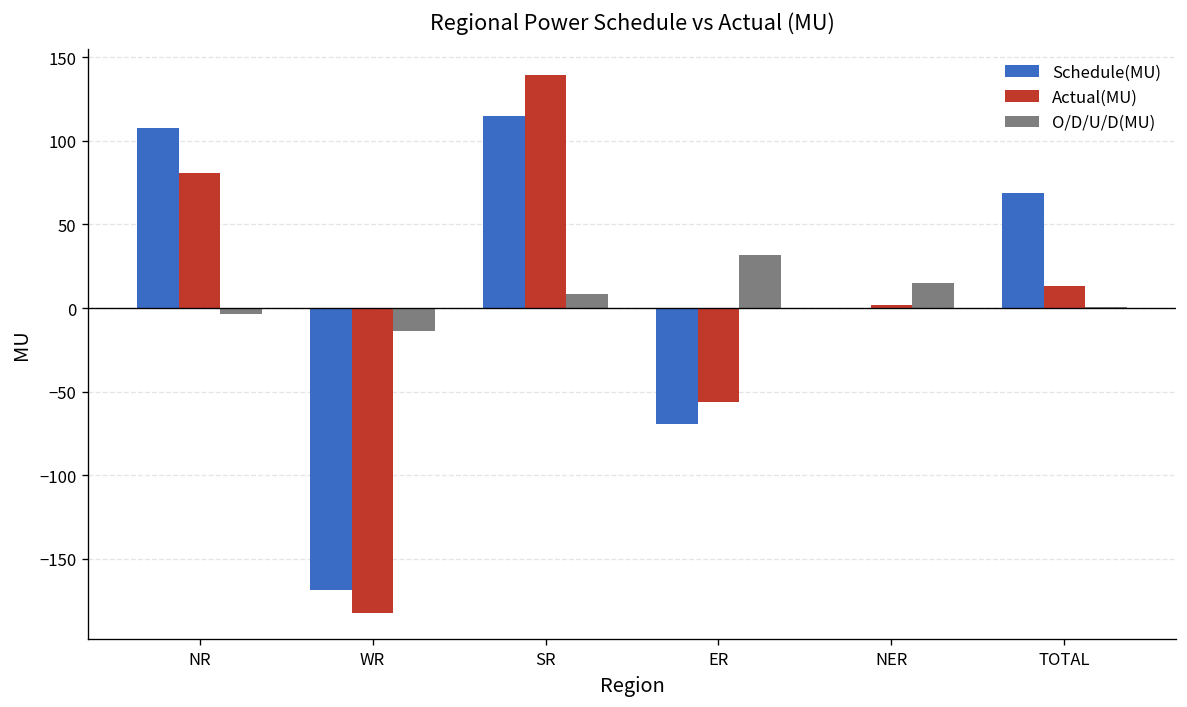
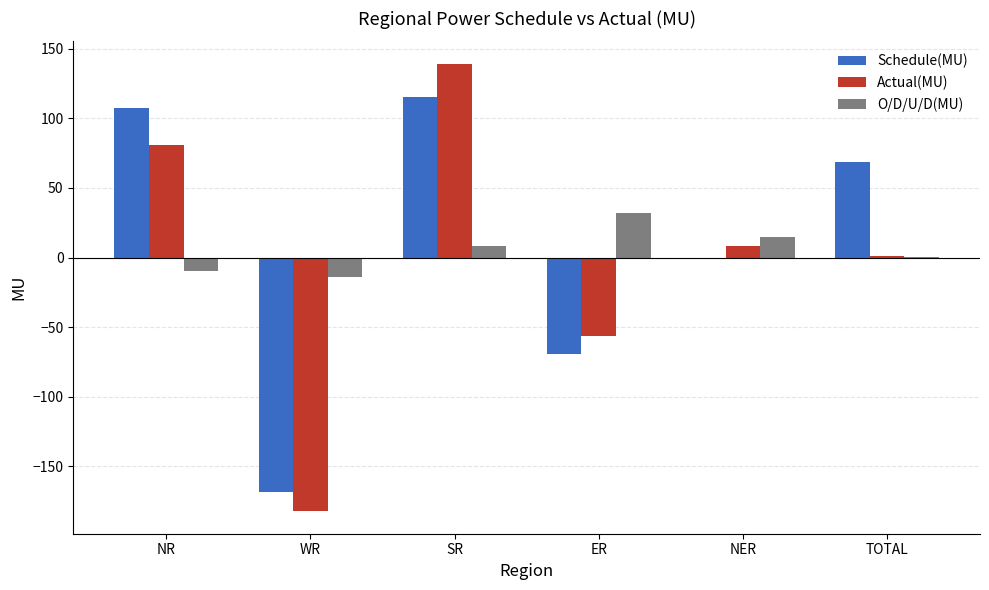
  {
    "Schedule(MU)": {
      "NR": 108,
      "WR": -168,
      "SR": 115,
      "ER": -69,
      "TOTAL": 69
    },
    "Actual(MU)": {
      "NR": 81,
      "WR": -182,
      "SR": 139,
      "ER": -56,
-     "NER": 2,
-     "TOTAL": 13
+     "NER": 8,
+     "TOTAL": 1
    },
    "O/D/U/D(MU)": {
-     "NR": -4,
+     "NR": -10,
      "WR": -14,
      "SR": 8,
      "ER": 32,
      "NER": 15
    }
  }
